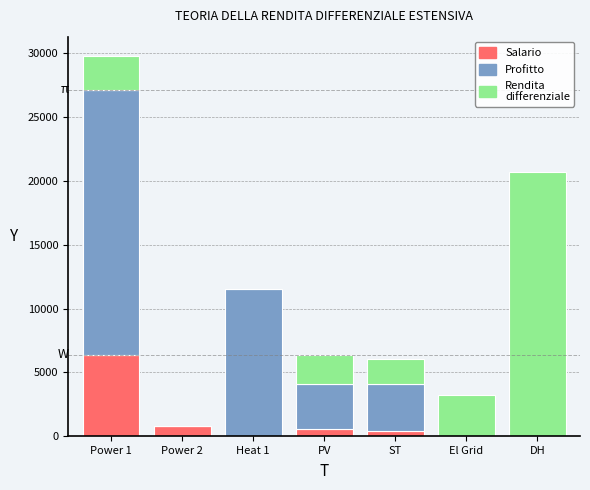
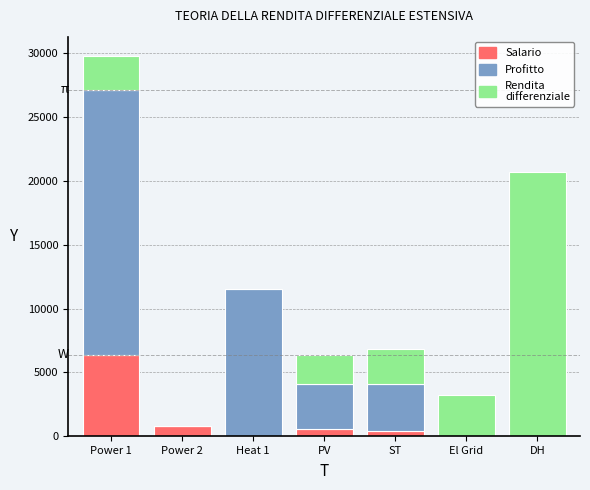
  {
    "Salario": {
      "Power 1": 6400,
      "Power 2": 800,
      "Heat 1": 0,
      "PV": 600,
      "ST": 500,
      "El Grid": 0,
      "DH": 0
    },
    "Profitto": {
      "Power 1": 20700,
      "Power 2": 0,
      "Heat 1": 11600,
      "PV": 3500,
      "ST": 3600,
      "El Grid": 0,
      "DH": 0
    },
    "Rendita differenziale": {
      "Power 1": 2700,
      "Power 2": 0,
      "Heat 1": 0,
      "PV": 2200,
-     "ST": 2000,
+     "ST": 2800,
      "El Grid": 3300,
      "DH": 20700
    }
  }
